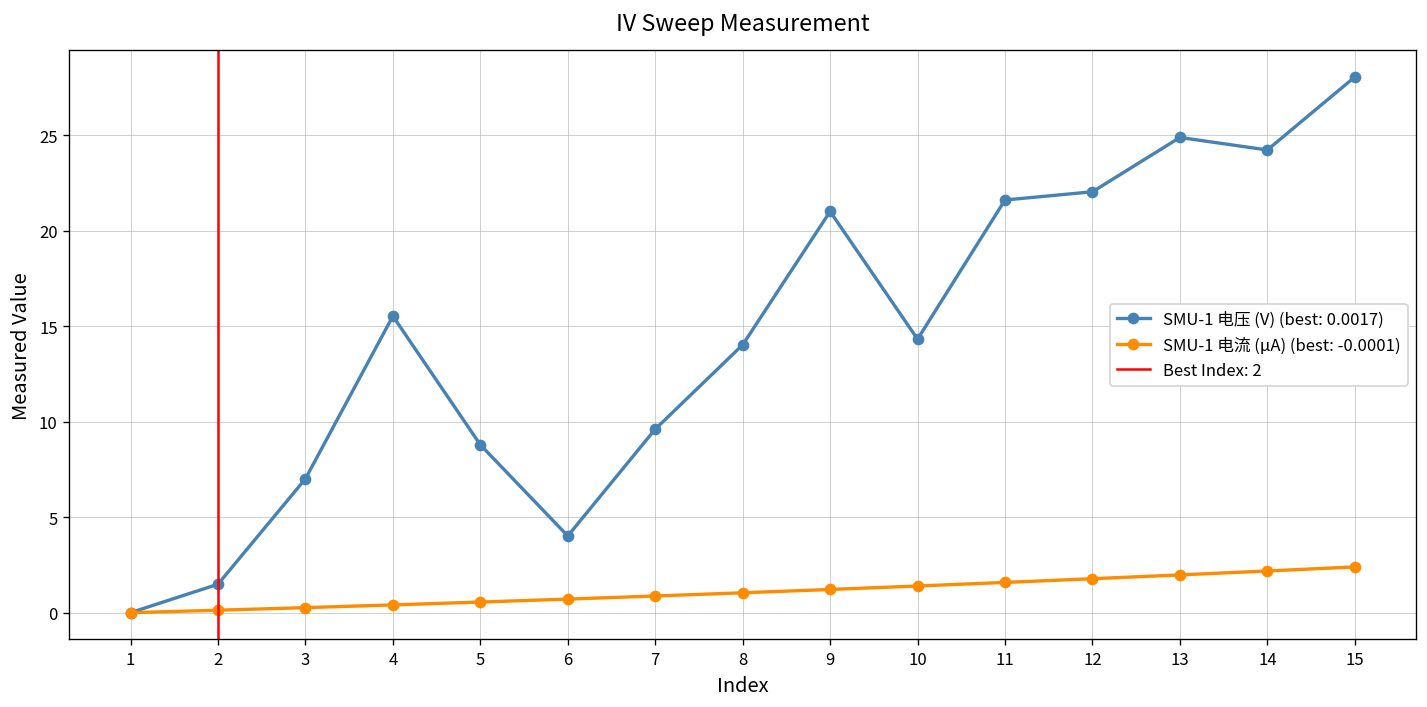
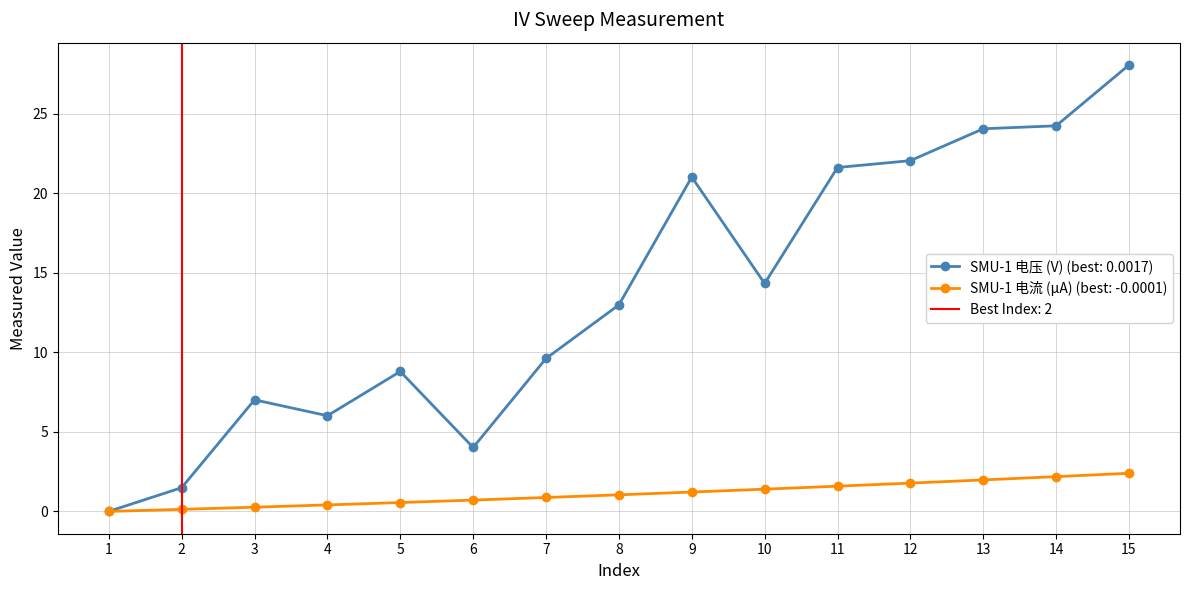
  {
    "SMU-1 电压 (V) (best: 0.0017)": {
      "2": 1.5,
      "3": 7.0,
-     "4": 15.5,
+     "4": 6.0,
      "5": 8.8,
      "6": 4.0,
      "7": 9.6,
-     "8": 14.0,
+     "8": 13.0,
      "9": 21.0,
      "10": 14.3,
      "11": 21.6,
      "12": 22.0,
-     "13": 24.9,
+     "13": 24.0,
      "14": 24.2,
      "15": 28.1
    },
    "SMU-1 电流 (µA) (best: -0.0001)": {
      "2": 0.1,
      "3": 0.3,
      "4": 0.4,
      "5": 0.6,
      "6": 0.7,
      "7": 0.9,
      "8": 1.0,
      "9": 1.2,
      "10": 1.4,
      "11": 1.6,
      "12": 1.8,
      "13": 2.0,
      "14": 2.2,
      "15": 2.4
    }
  }
